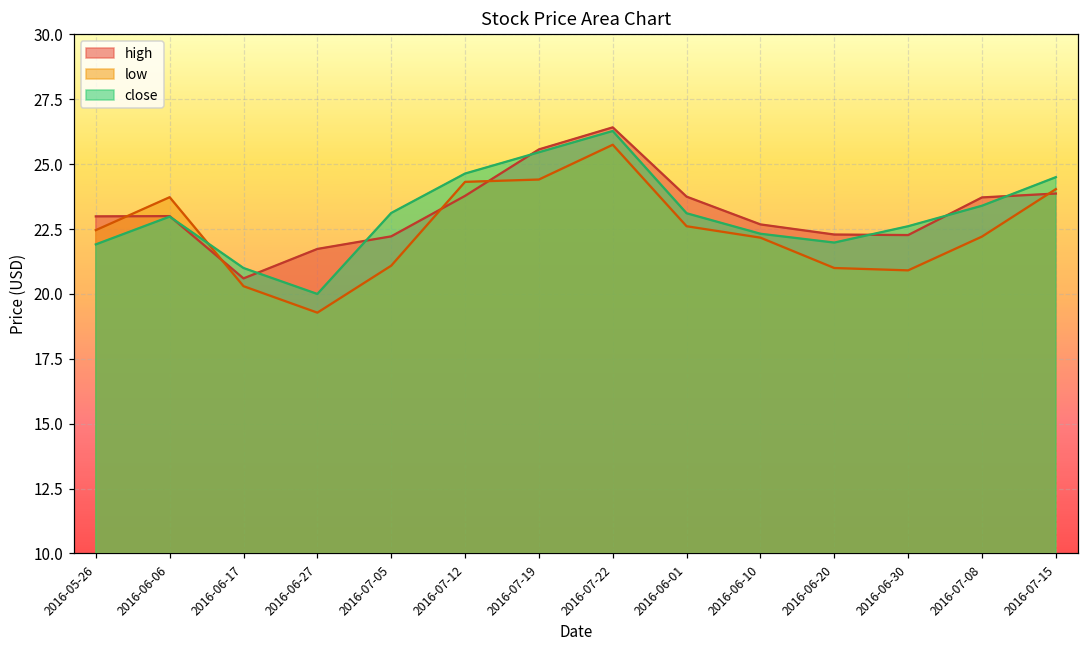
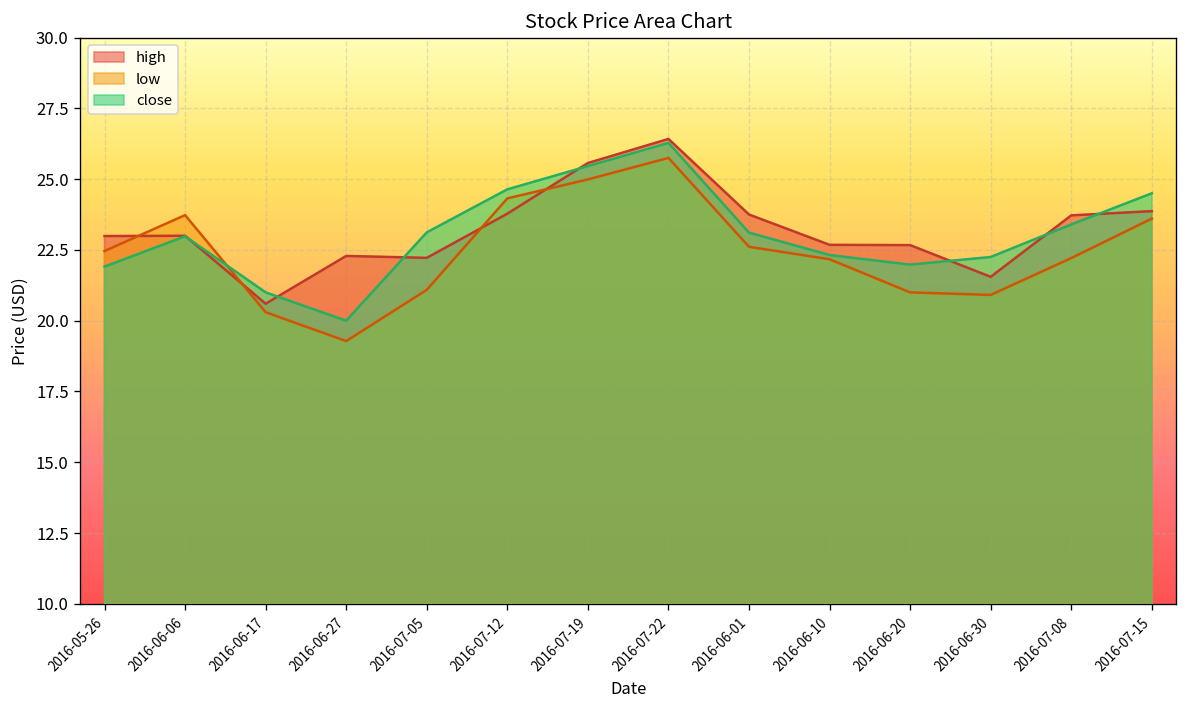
  {
    "high": {
      "2016-05-26": 23.0,
      "2016-06-17": 20.6,
-     "2016-06-27": 21.7,
+     "2016-06-27": 22.3,
      "2016-07-05": 22.2,
      "2016-07-12": 23.8,
      "2016-07-19": 25.6,
      "2016-07-22": 26.4,
      "2016-06-01": 23.8,
      "2016-06-10": 22.7,
-     "2016-06-20": 22.3,
-     "2016-06-30": 22.3,
+     "2016-06-20": 22.7,
+     "2016-06-30": 21.6,
      "2016-07-08": 23.7,
      "2016-07-15": 23.9
    },
    "low": {
      "2016-05-26": 22.5,
      "2016-06-06": 23.7,
      "2016-06-17": 20.3,
      "2016-06-27": 19.3,
      "2016-07-05": 21.1,
      "2016-07-12": 24.3,
-     "2016-07-19": 24.4,
+     "2016-07-19": 25.0,
      "2016-07-22": 25.8,
      "2016-06-01": 22.6,
      "2016-06-10": 22.2,
      "2016-06-20": 21.0,
      "2016-06-30": 20.9,
      "2016-07-08": 22.2,
-     "2016-07-15": 24.0
+     "2016-07-15": 23.6
    },
    "close": {
      "2016-05-26": 21.9,
      "2016-06-17": 21.0,
      "2016-06-27": 20.0,
      "2016-07-05": 23.1,
      "2016-07-12": 24.6,
      "2016-07-19": 25.5,
      "2016-07-22": 26.3,
      "2016-06-01": 23.1,
      "2016-06-10": 22.3,
      "2016-06-20": 22.0,
-     "2016-06-30": 22.6,
+     "2016-06-30": 22.3,
      "2016-07-08": 23.4,
      "2016-07-15": 24.5
    }
  }
